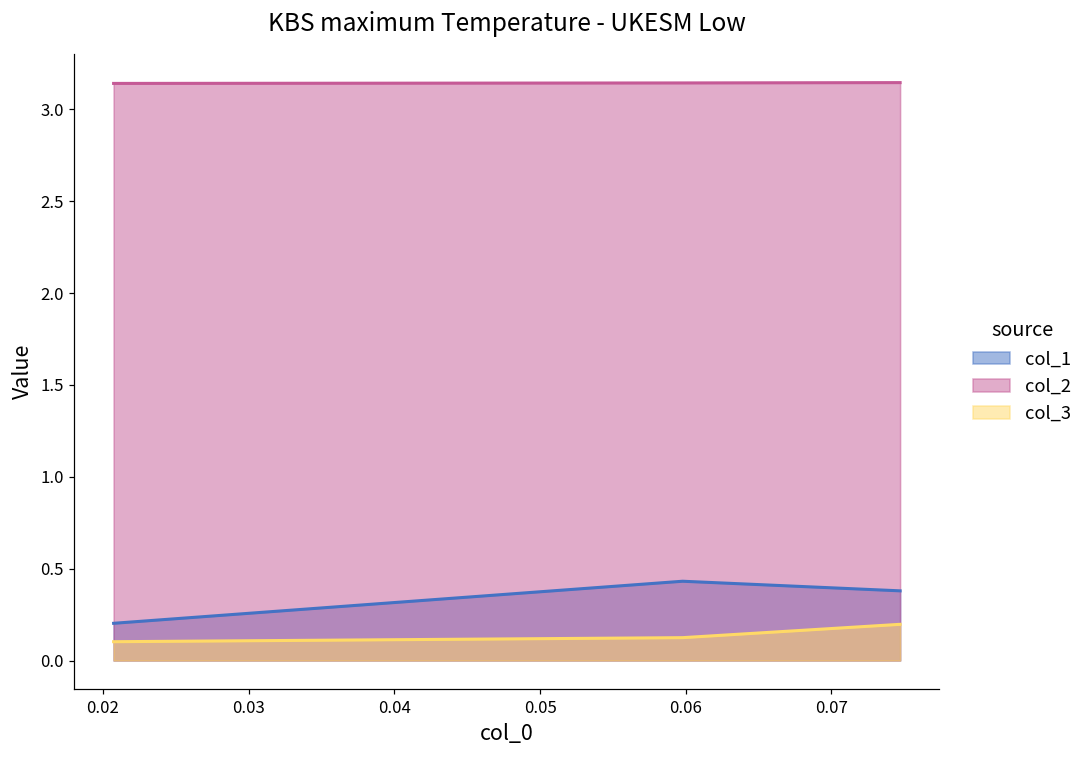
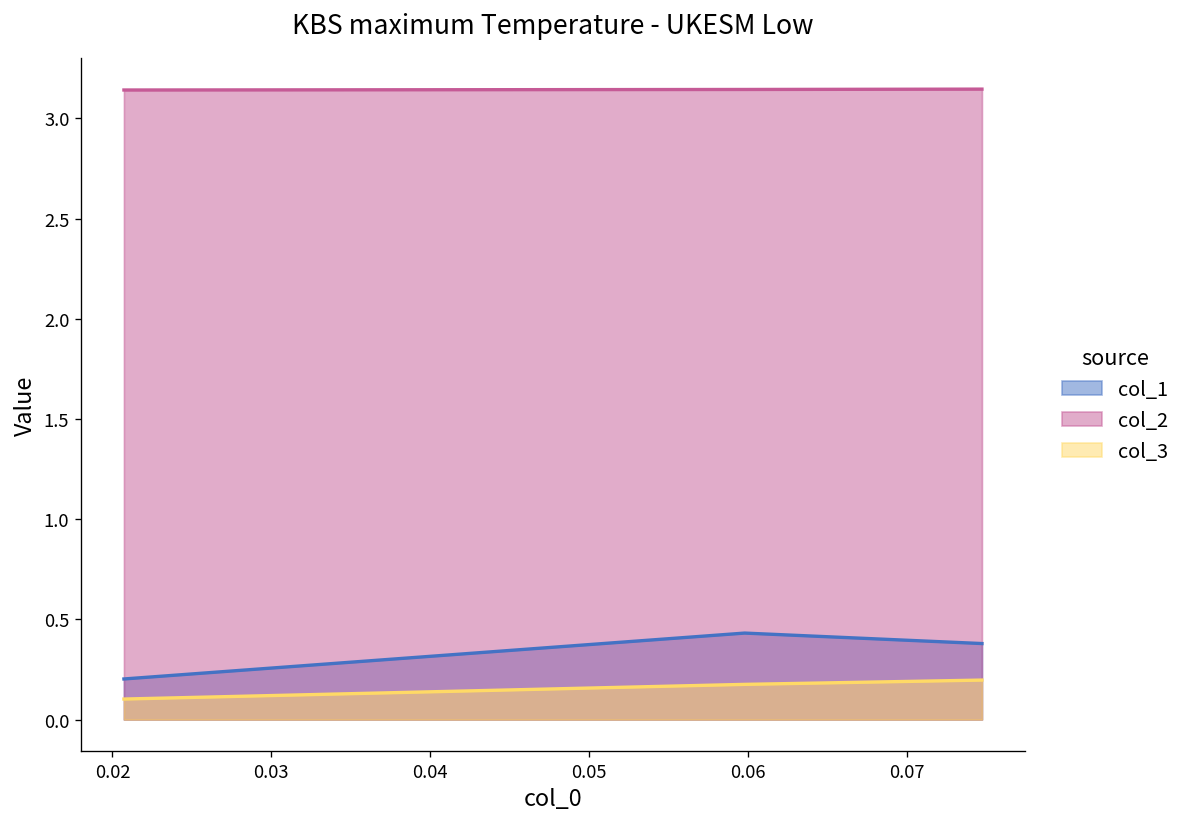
  {
    "col_1": {
      "0.06": 0.43
    },
    "col_2": {
      "0.06": 3.14
    },
    "col_3": {
-     "0.06": 0.12
+     "0.06": 0.18
    }
  }
